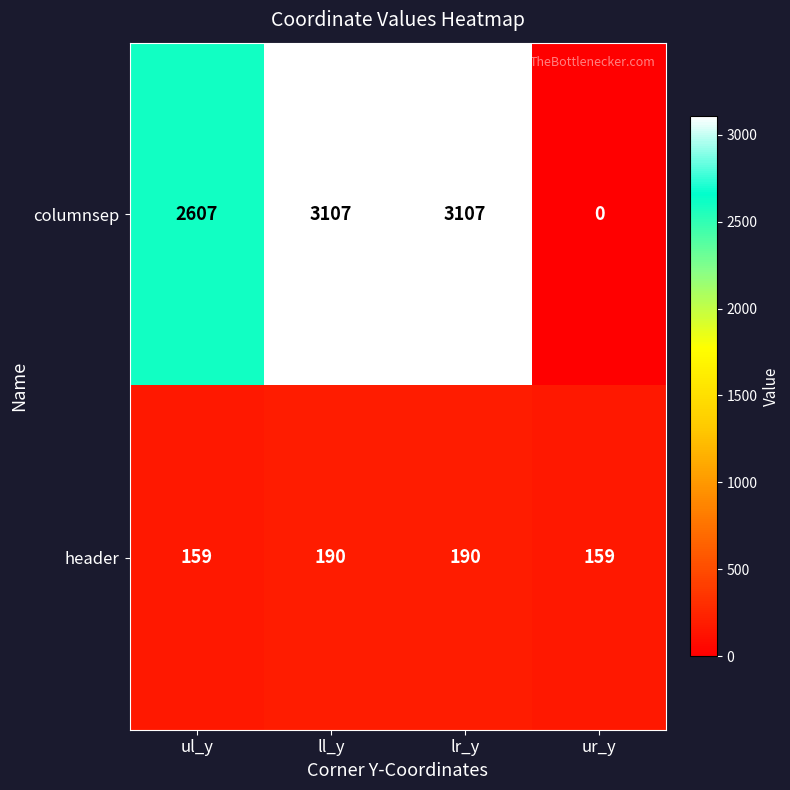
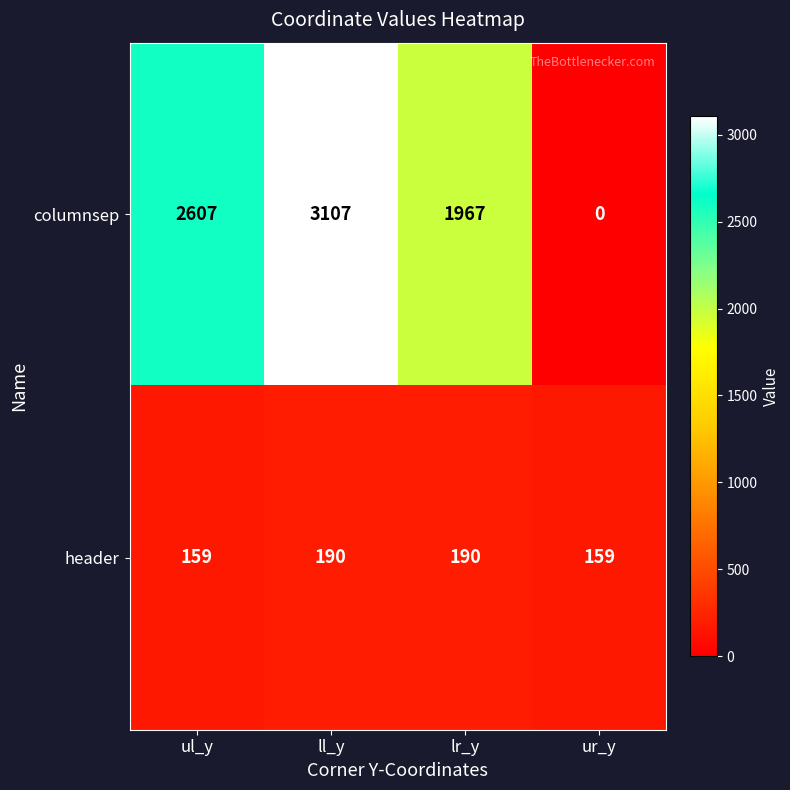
  {
    "columnsep": {
      "ul_y": 2607,
      "ll_y": 3107,
-     "lr_y": 3107
+     "lr_y": 1967
    },
    "header": {
      "ul_y": 159,
      "ll_y": 190,
      "lr_y": 190,
      "ur_y": 159
    }
  }
